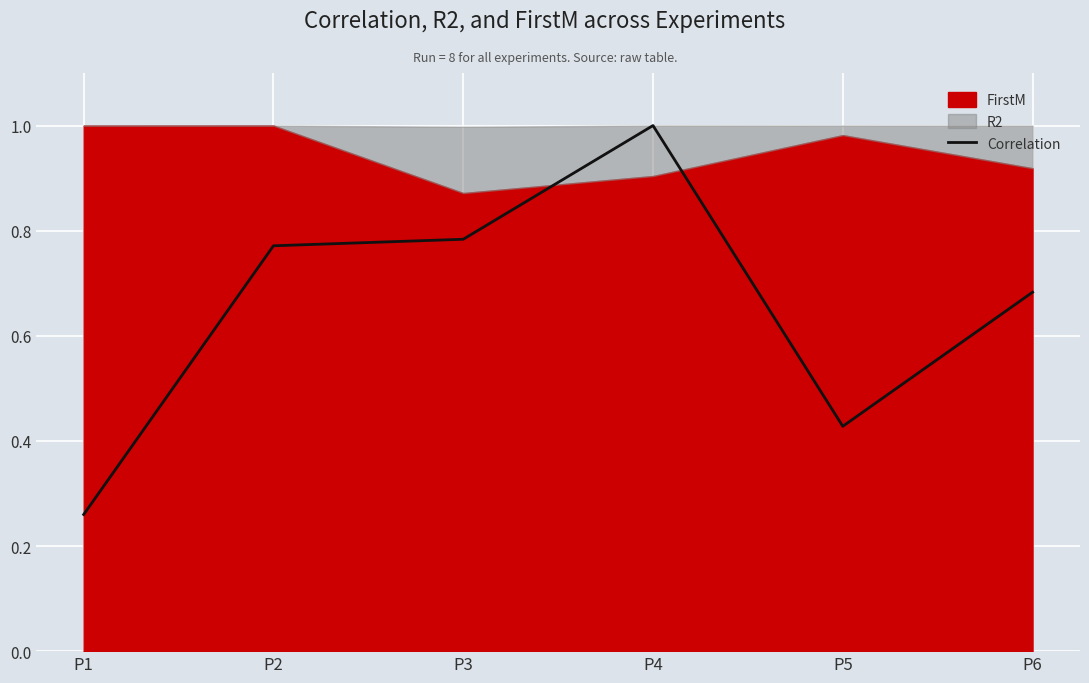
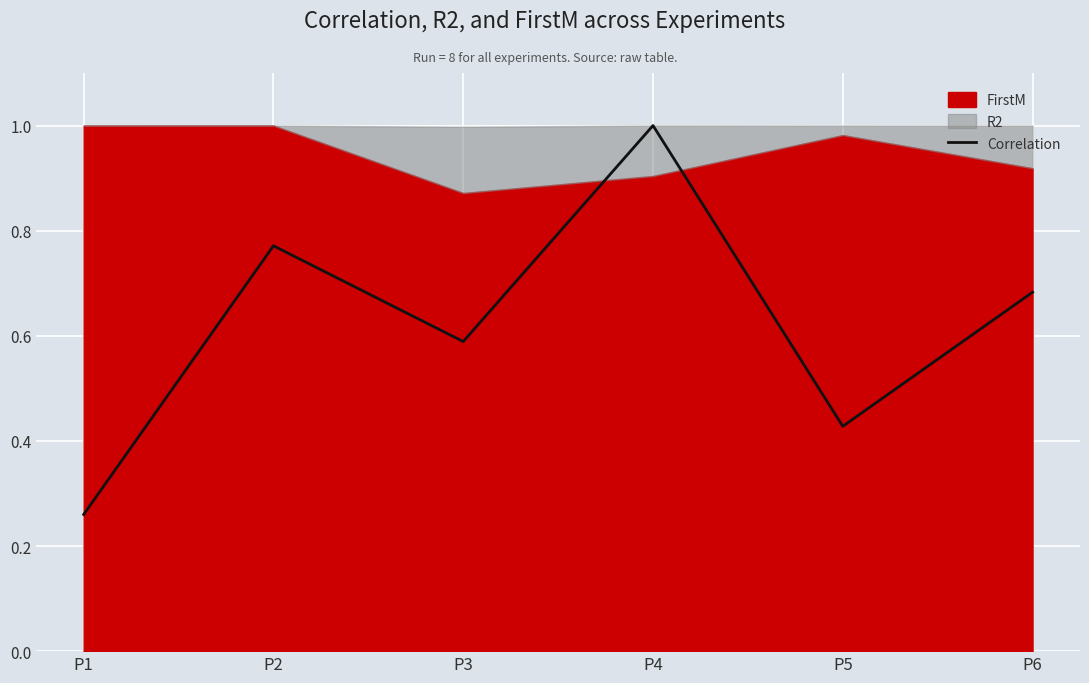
  {
    "Correlation": {
      "P1": 0.26,
      "P2": 0.77,
-     "P3": 0.78,
+     "P3": 0.59,
      "P5": 0.43,
      "P6": 0.68
    },
    "FirstM": {
      "P3": 0.87,
      "P4": 0.90,
      "P5": 0.98,
      "P6": 0.92
    }
  }
